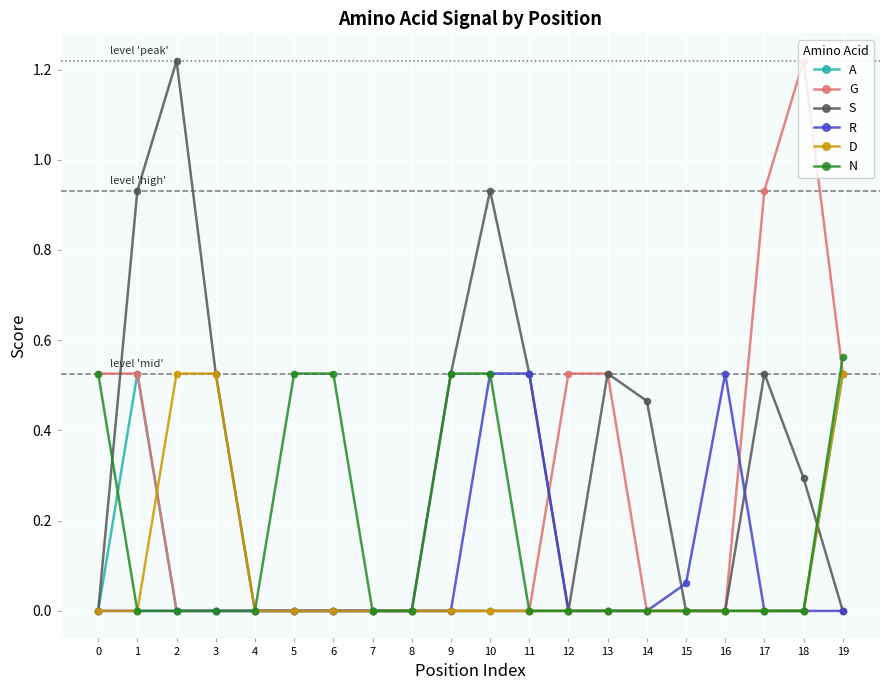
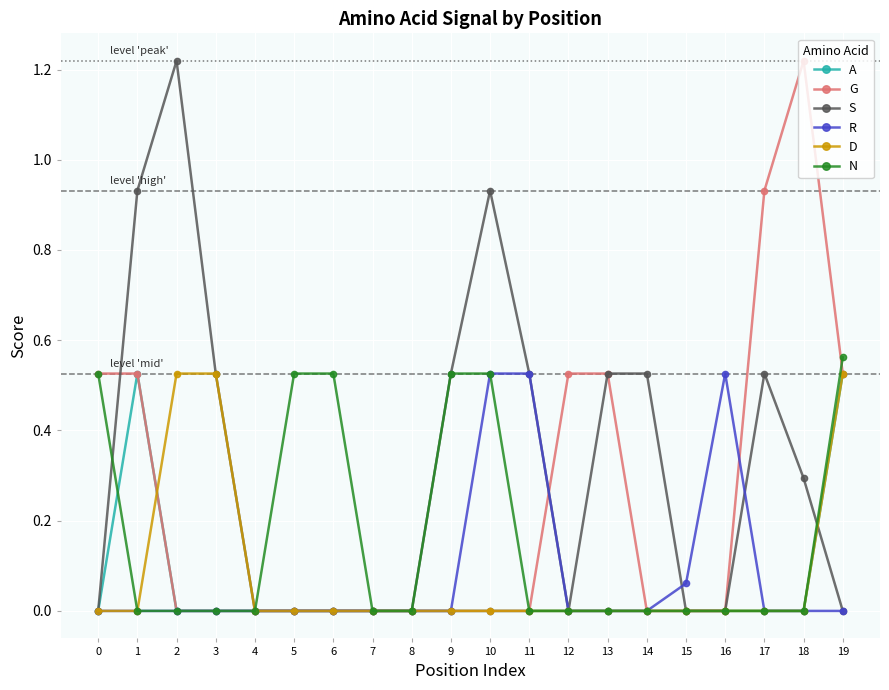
  {
    "G": {
      "12": 0.53,
      "17": 0.93
    },
    "S": {
      "1": 0.93,
      "2": 1.22,
      "10": 0.93,
-     "14": 0.47,
+     "14": 0.53,
      "17": 0.53,
      "18": 0.29
    },
    "R": {
      "15": 0.06,
      "16": 0.53
    },
    "D": {
      "2": 0.53
    },
    "N": {
      "5": 0.53,
      "6": 0.53,
      "19": 0.56
    }
  }
